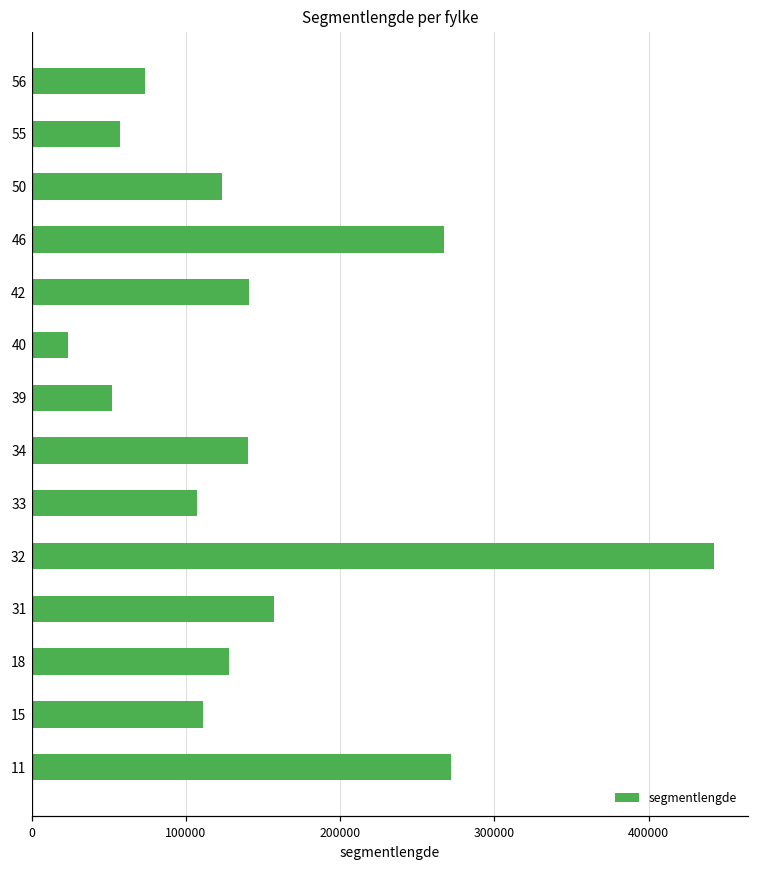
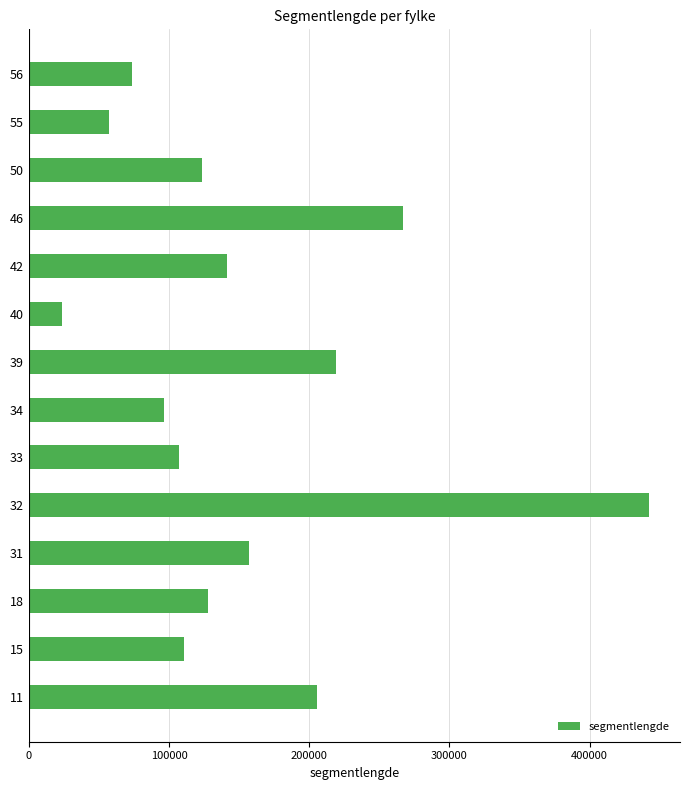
  {
    "56": 73000,
    "55": 57000,
    "50": 123000,
    "46": 267000,
    "42": 141000,
    "40": 24000,
-   "39": 52000,
-   "34": 140000,
+   "39": 219000,
+   "34": 97000,
    "33": 107000,
    "32": 442000,
    "31": 157000,
    "18": 128000,
    "15": 111000,
-   "11": 272000
+   "11": 206000
  }
